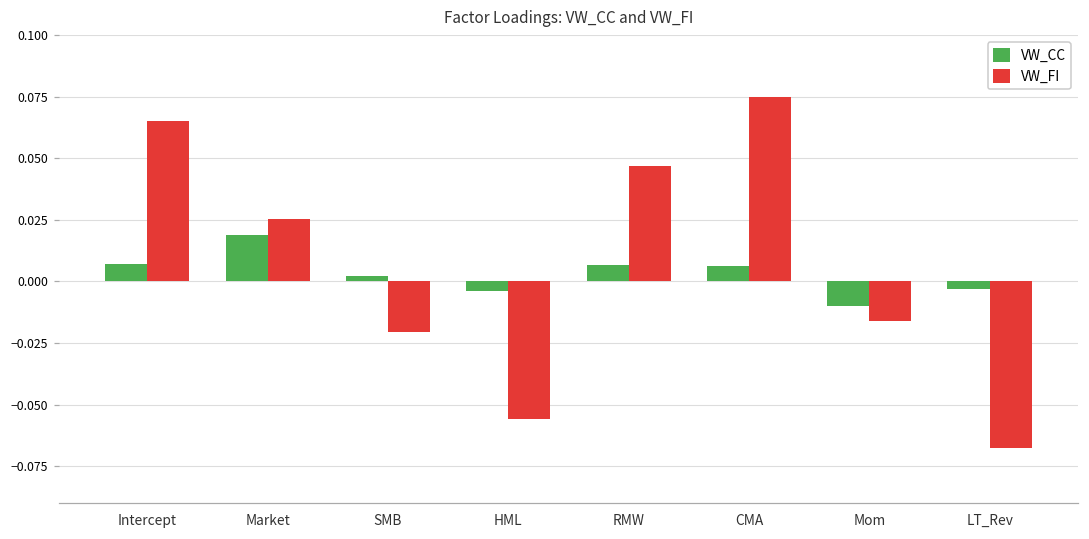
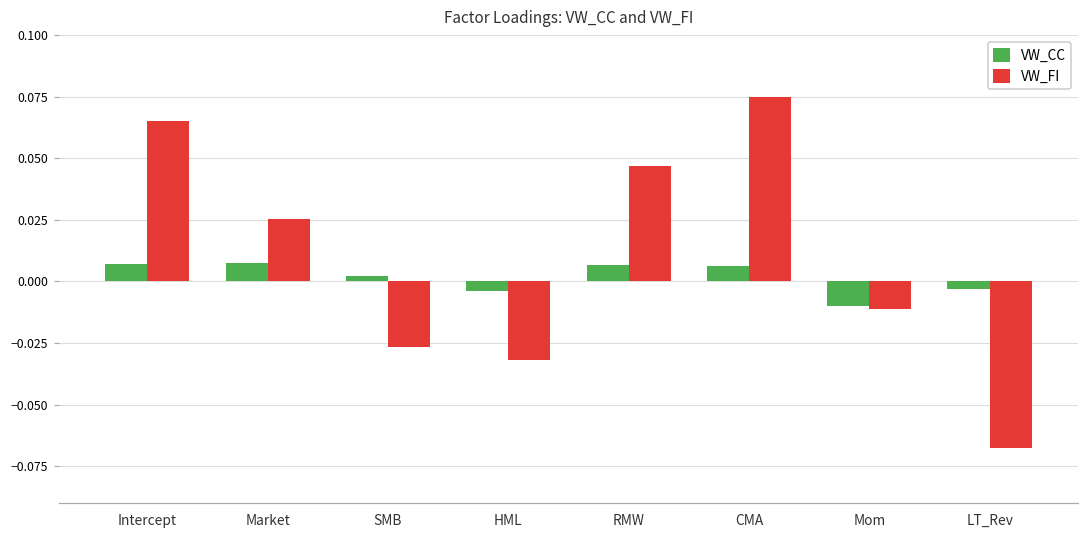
  {
    "VW_CC": {
      "Intercept": 0.007,
-     "Market": 0.019,
+     "Market": 0.008,
      "SMB": 0.002,
      "HML": -0.004,
      "RMW": 0.007,
      "CMA": 0.006,
      "Mom": -0.010,
      "LT_Rev": -0.003
    },
    "VW_FI": {
      "Intercept": 0.065,
      "Market": 0.025,
-     "SMB": -0.020,
-     "HML": -0.056,
+     "SMB": -0.027,
+     "HML": -0.032,
      "RMW": 0.047,
      "CMA": 0.075,
-     "Mom": -0.016,
+     "Mom": -0.011,
      "LT_Rev": -0.068
    }
  }
